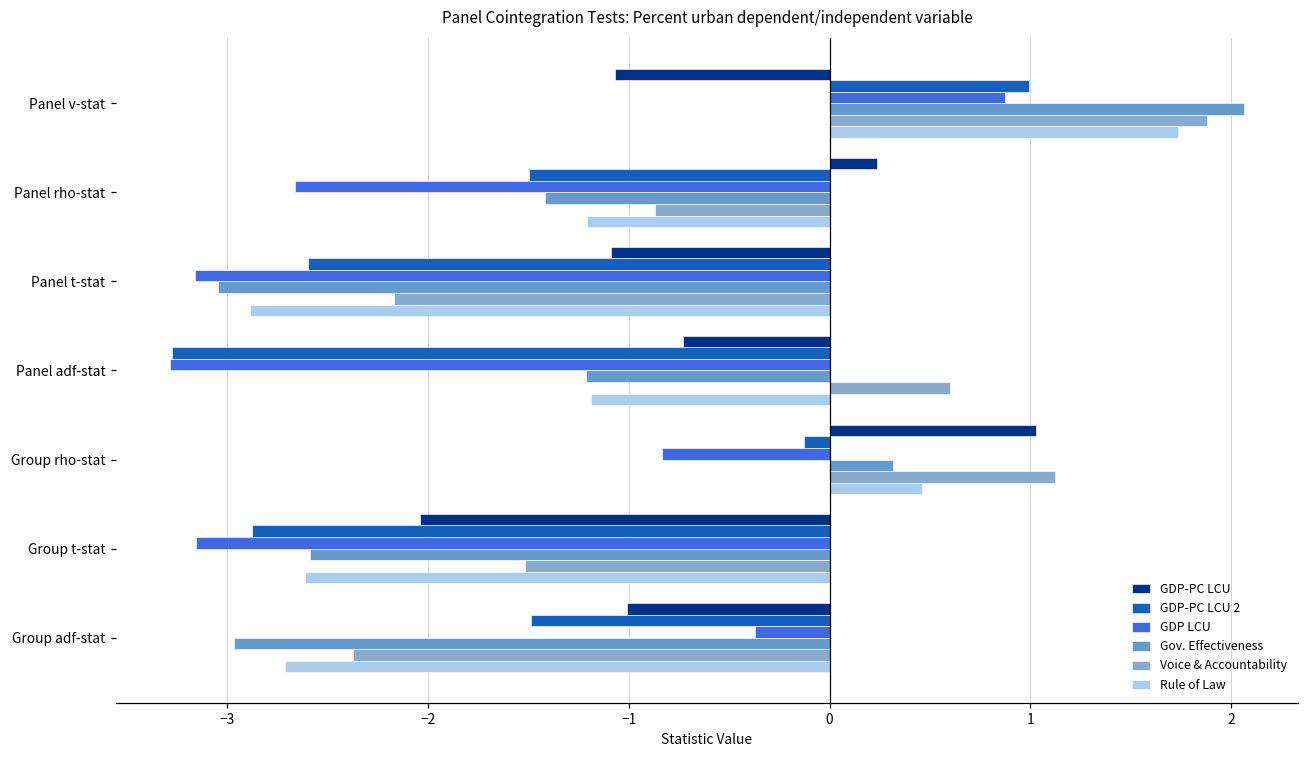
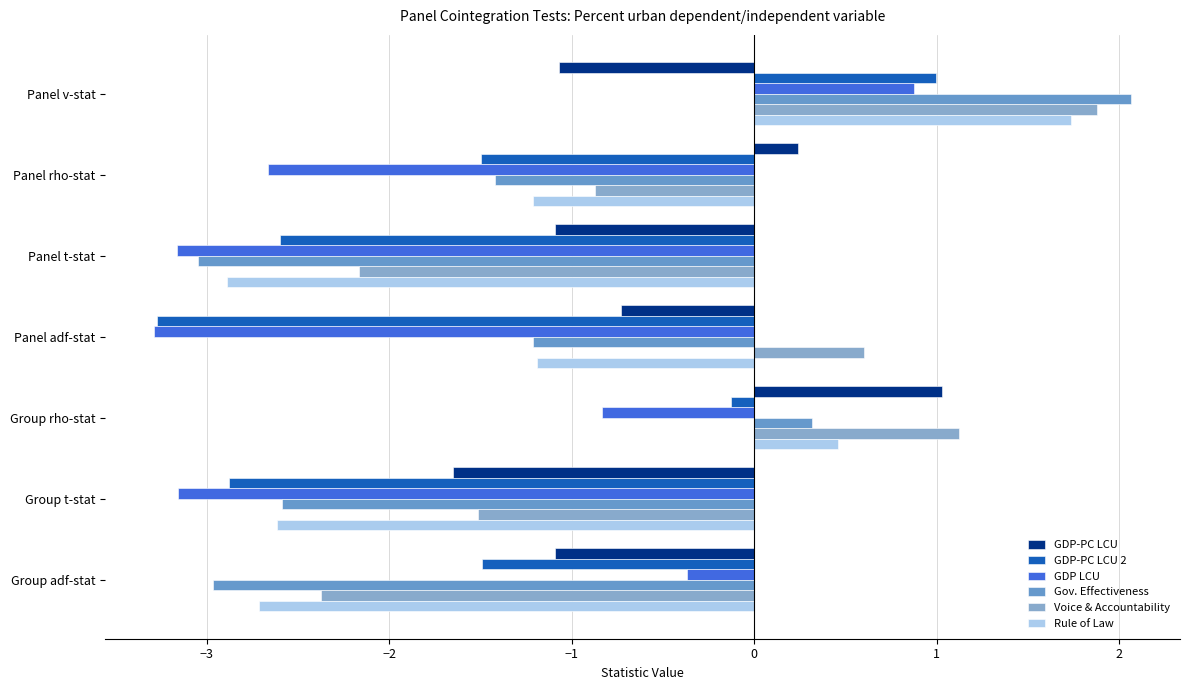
  {
    "GDP-PC LCU": {
      "Panel v-stat": -1.07,
      "Panel rho-stat": 0.24,
      "Panel t-stat": -1.09,
      "Panel adf-stat": -0.73,
      "Group rho-stat": 1.03,
-     "Group t-stat": -2.04,
-     "Group adf-stat": -1.01
+     "Group t-stat": -1.65,
+     "Group adf-stat": -1.09
    }
  }
